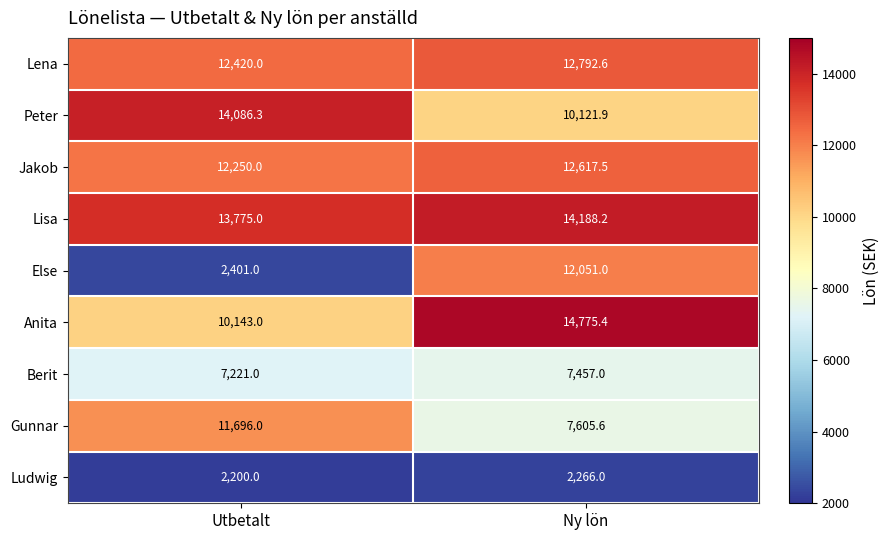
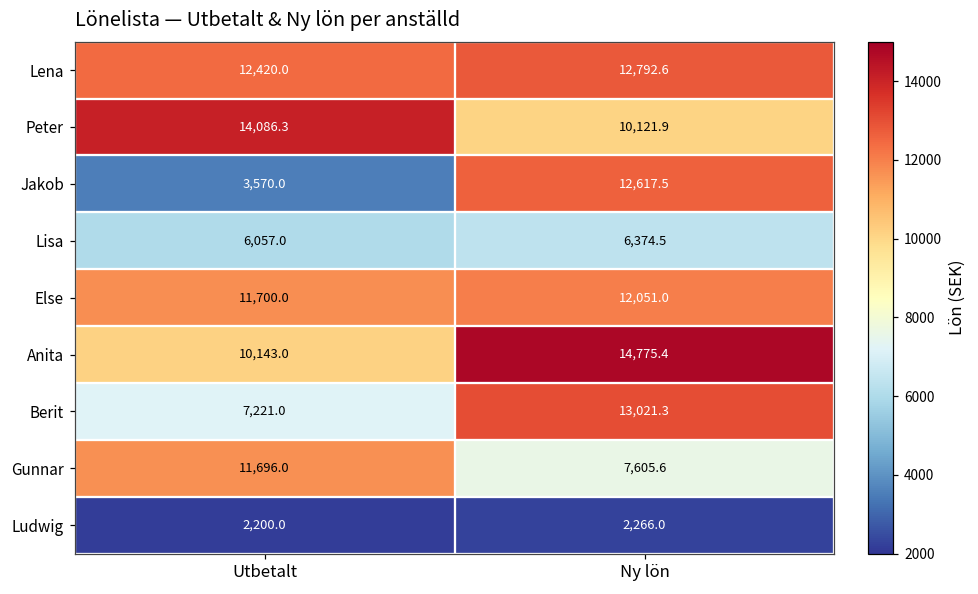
  {
    "Lena": {
      "Utbetalt": "12,420.0",
      "Ny lön": "12,792.6"
    },
    "Peter": {
      "Utbetalt": "14,086.3",
      "Ny lön": "10,121.9"
    },
    "Jakob": {
-     "Utbetalt": "12,250.0",
+     "Utbetalt": "3,570.0",
      "Ny lön": "12,617.5"
    },
    "Lisa": {
-     "Utbetalt": "13,775.0",
-     "Ny lön": "14,188.2"
+     "Utbetalt": "6,057.0",
+     "Ny lön": "6,374.5"
    },
    "Else": {
-     "Utbetalt": "2,401.0",
+     "Utbetalt": "11,700.0",
      "Ny lön": "12,051.0"
    },
    "Anita": {
      "Utbetalt": "10,143.0",
      "Ny lön": "14,775.4"
    },
    "Berit": {
      "Utbetalt": "7,221.0",
-     "Ny lön": "7,457.0"
+     "Ny lön": "13,021.3"
    },
    "Gunnar": {
      "Utbetalt": "11,696.0",
      "Ny lön": "7,605.6"
    },
    "Ludwig": {
      "Utbetalt": "2,200.0",
      "Ny lön": "2,266.0"
    }
  }
